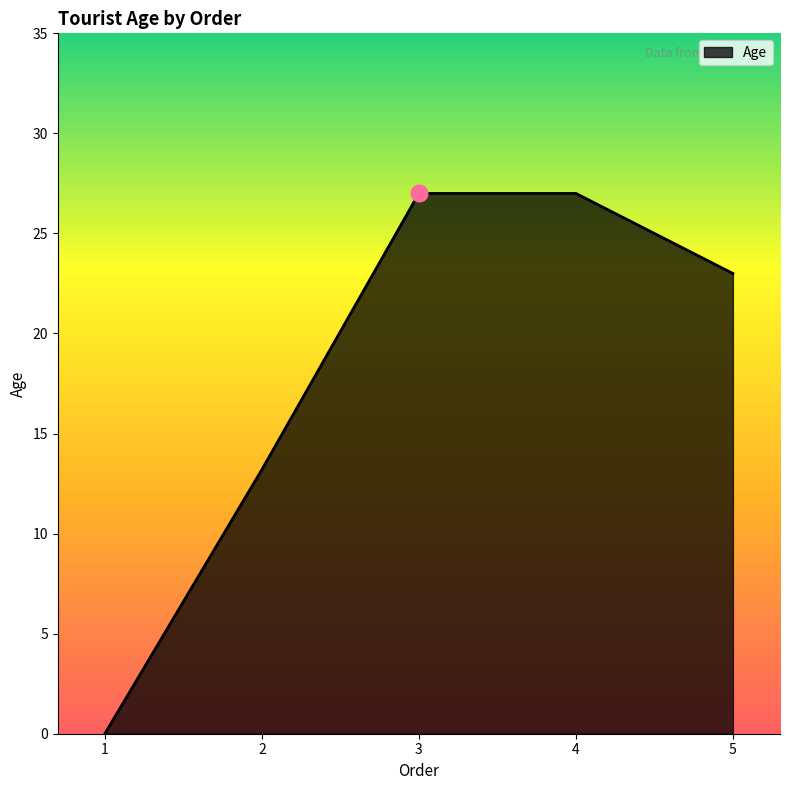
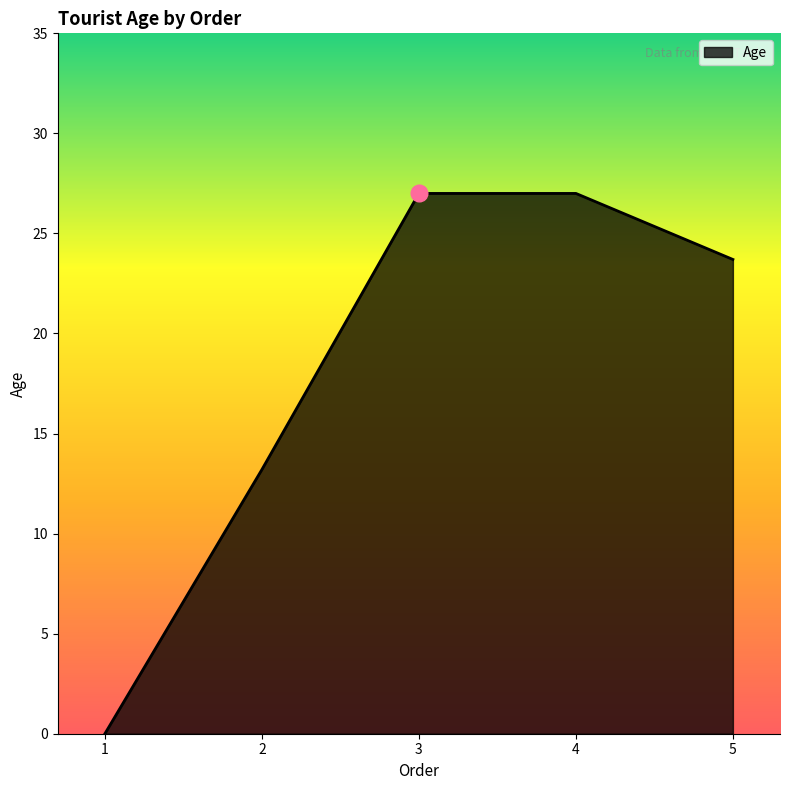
  {
    "Age": {
      "1": 0.0,
      "2": 13.2,
      "4": 27.0,
-     "5": 23.0
+     "5": 23.7
    }
  }
